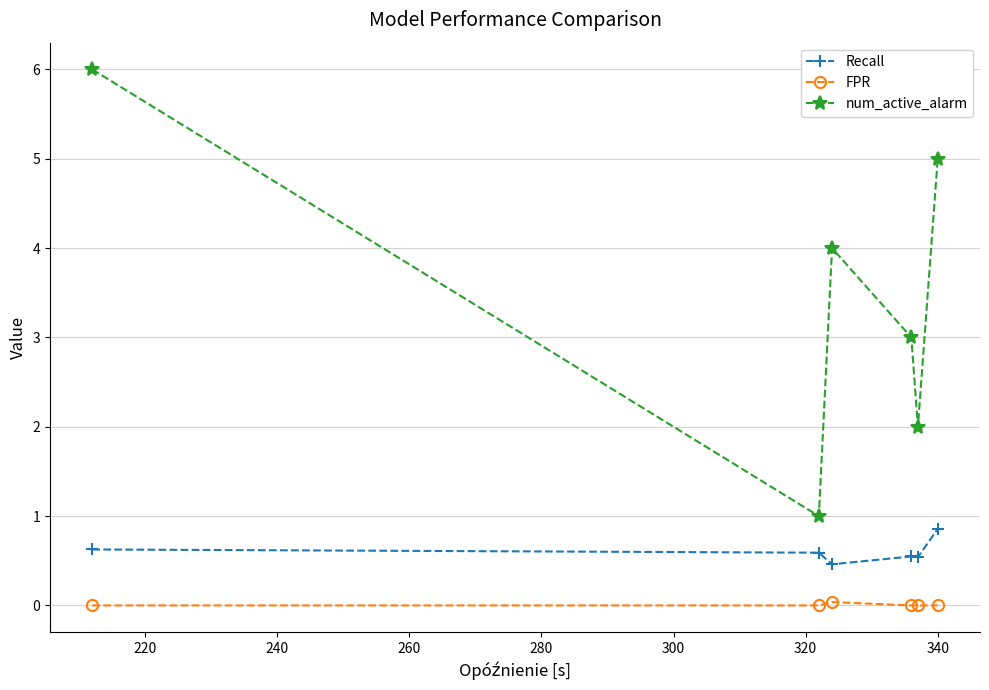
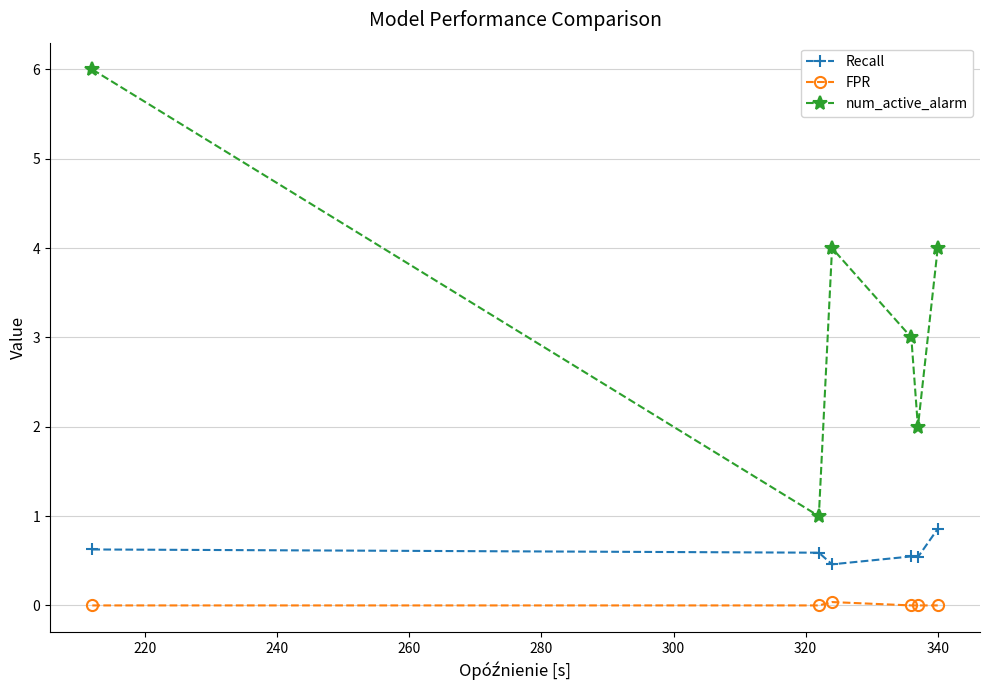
  {
    "Recall": {
      "340": 0.9
    },
    "FPR": {
      "340": 0
    },
    "num_active_alarm": {
-     "340": 5
+     "340": 4
    }
  }
